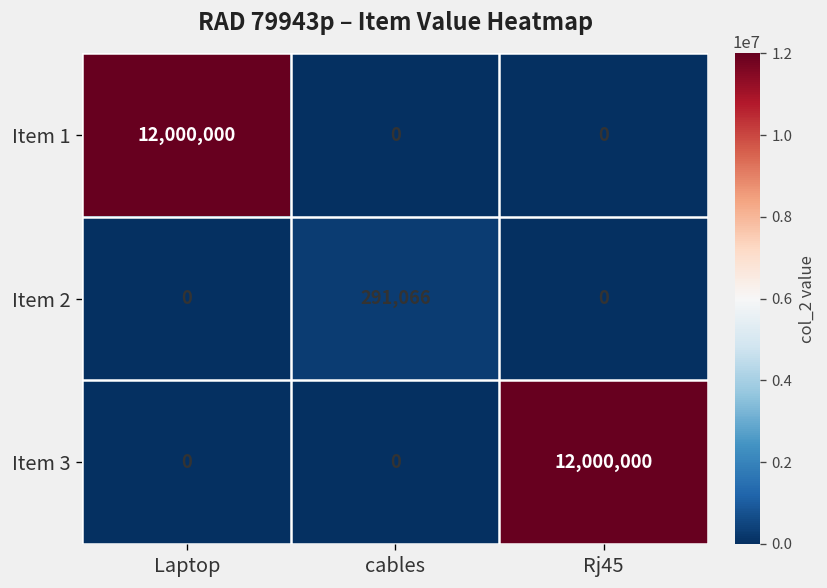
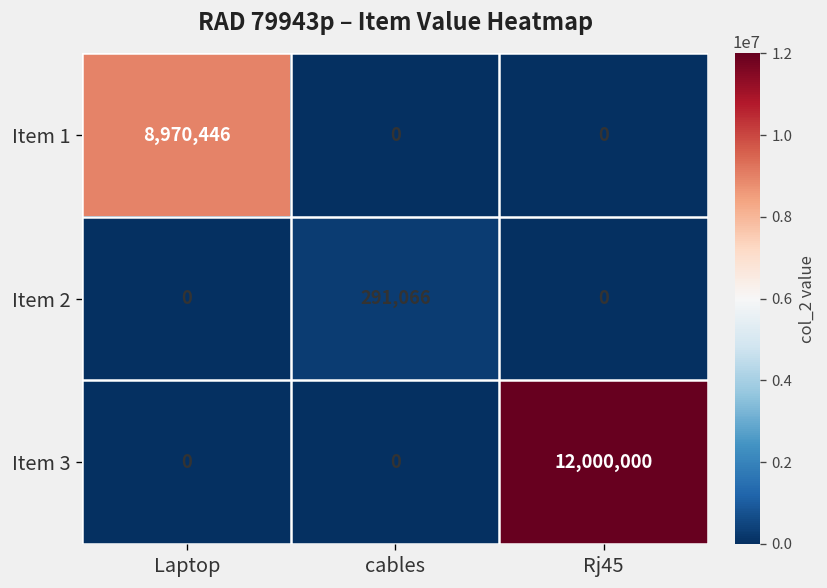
  {
    "Item 1": {
-     "Laptop": "12,000,000"
+     "Laptop": "8,970,446"
    },
    "Item 2": {
      "cables": "291,066"
    },
    "Item 3": {
      "Rj45": "12,000,000"
    }
  }
